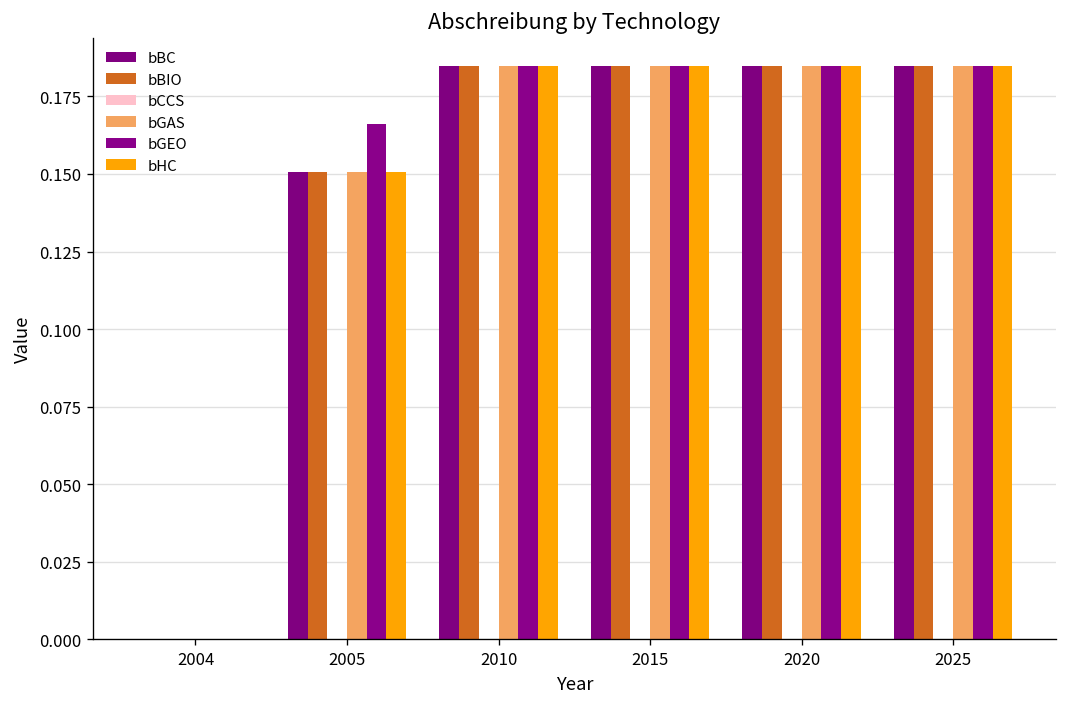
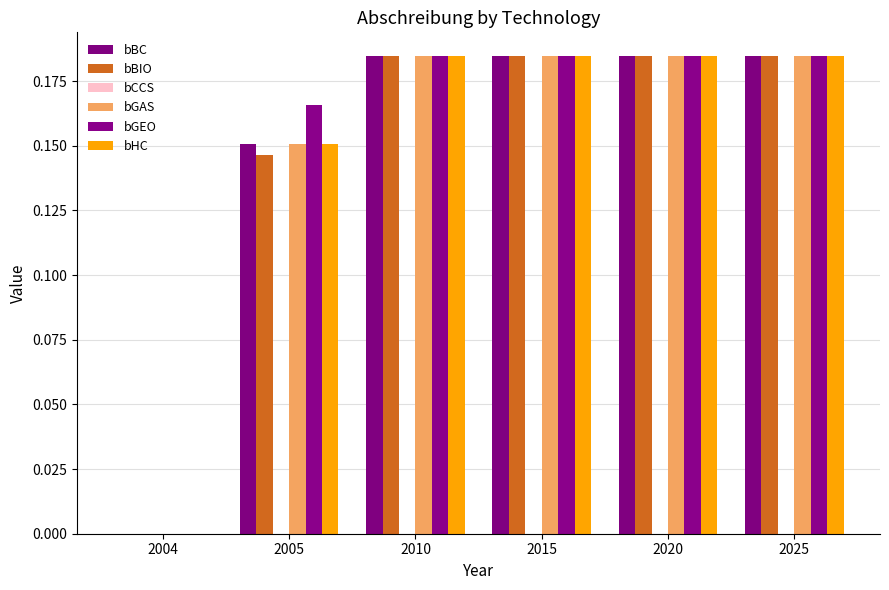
  {
    "bBIO": {
      "2004": 0.000,
-     "2005": 0.151,
+     "2005": 0.146,
      "2010": 0.185,
      "2015": 0.185,
      "2020": 0.185,
      "2025": 0.185
    },
    "bCCS": {
      "2004": 0.000,
      "2005": 0.000,
      "2010": 0.000,
      "2015": 0.000,
      "2020": 0.000,
      "2025": 0.000
    },
    "bGAS": {
      "2004": 0.000,
      "2005": 0.151,
      "2010": 0.185,
      "2015": 0.185,
      "2020": 0.185,
      "2025": 0.185
    },
    "bHC": {
      "2004": 0.000,
      "2005": 0.151,
      "2010": 0.185,
      "2015": 0.185,
      "2020": 0.185,
      "2025": 0.185
    }
  }
